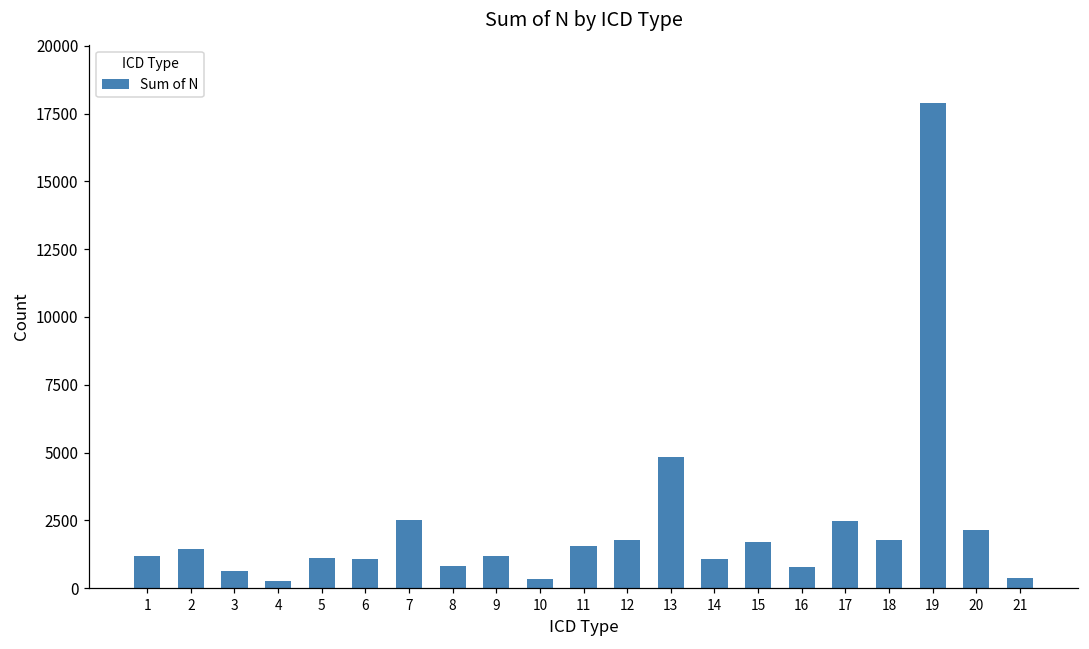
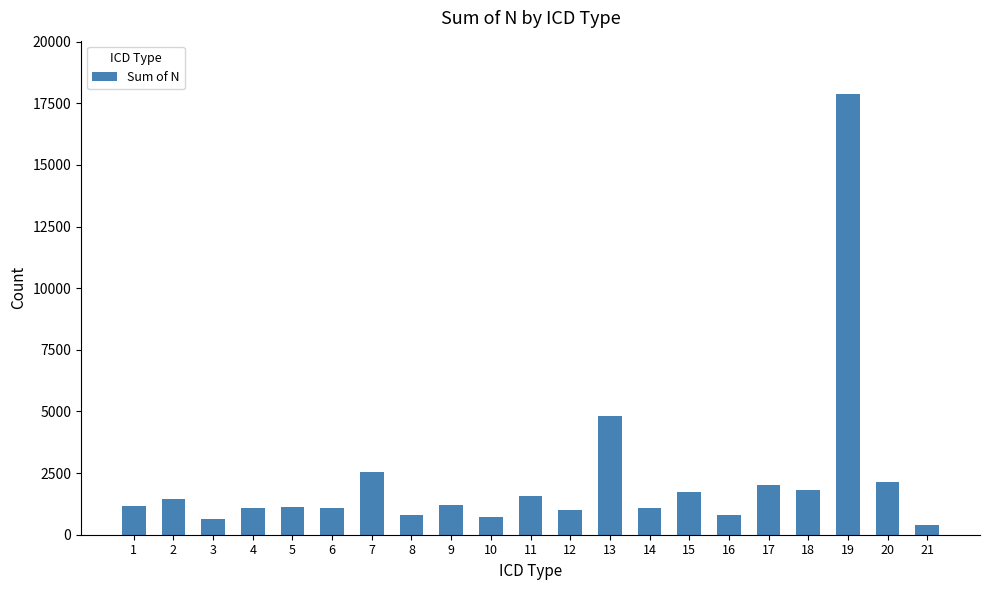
  {
    "1": 1200,
    "2": 1500,
    "3": 600,
-   "4": 300,
+   "4": 1100,
    "5": 1100,
    "6": 1100,
    "7": 2500,
    "8": 800,
    "9": 1200,
-   "10": 400,
+   "10": 700,
    "11": 1600,
-   "12": 1800,
+   "12": 1000,
    "13": 4800,
    "14": 1100,
    "15": 1700,
    "16": 800,
-   "17": 2500,
+   "17": 2000,
    "18": 1800,
    "19": 17900,
    "20": 2100,
    "21": 400
  }
